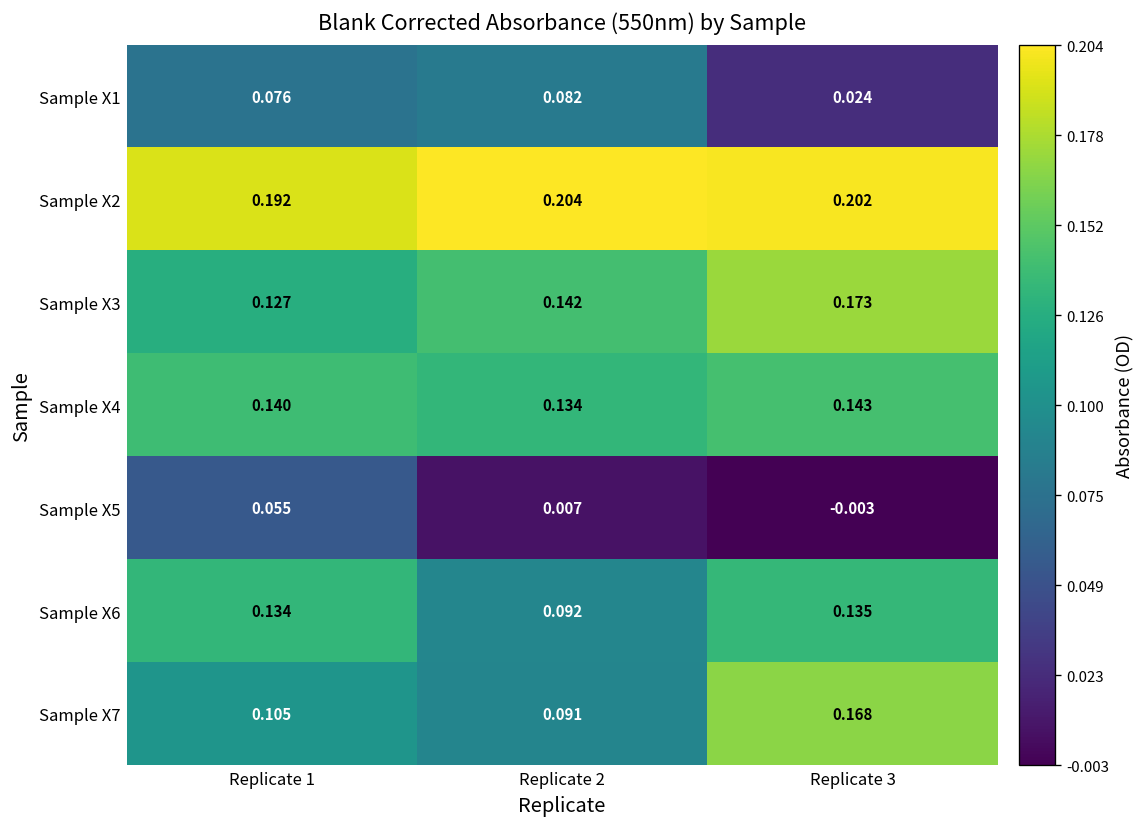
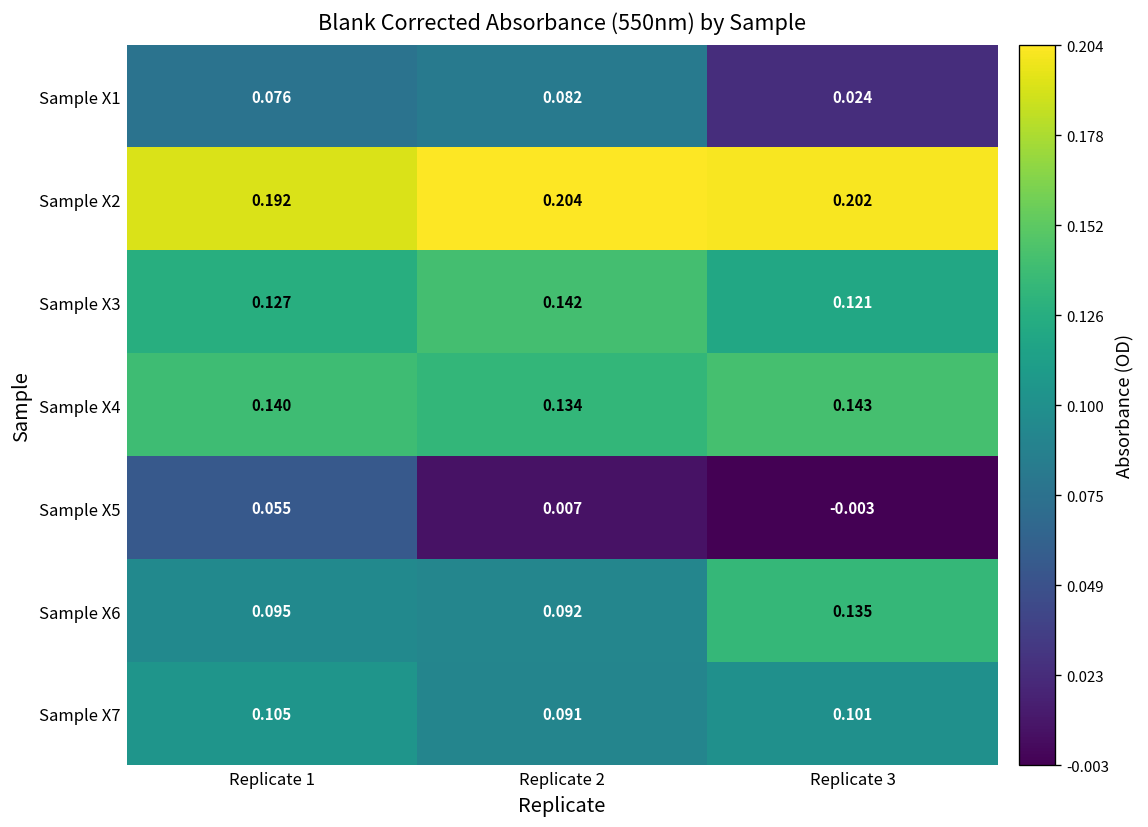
  {
    "Sample X1": {
      "Replicate 1": 0.076,
      "Replicate 2": 0.082,
      "Replicate 3": 0.024
    },
    "Sample X2": {
      "Replicate 1": 0.192,
      "Replicate 2": 0.204,
      "Replicate 3": 0.202
    },
    "Sample X3": {
      "Replicate 1": 0.127,
      "Replicate 2": 0.142,
-     "Replicate 3": 0.173
+     "Replicate 3": 0.121
    },
    "Sample X4": {
      "Replicate 1": 0.140,
      "Replicate 2": 0.134,
      "Replicate 3": 0.143
    },
    "Sample X5": {
      "Replicate 1": 0.055,
      "Replicate 2": 0.007,
      "Replicate 3": -0.003
    },
    "Sample X6": {
-     "Replicate 1": 0.134,
+     "Replicate 1": 0.095,
      "Replicate 2": 0.092,
      "Replicate 3": 0.135
    },
    "Sample X7": {
      "Replicate 1": 0.105,
      "Replicate 2": 0.091,
-     "Replicate 3": 0.168
+     "Replicate 3": 0.101
    }
  }
